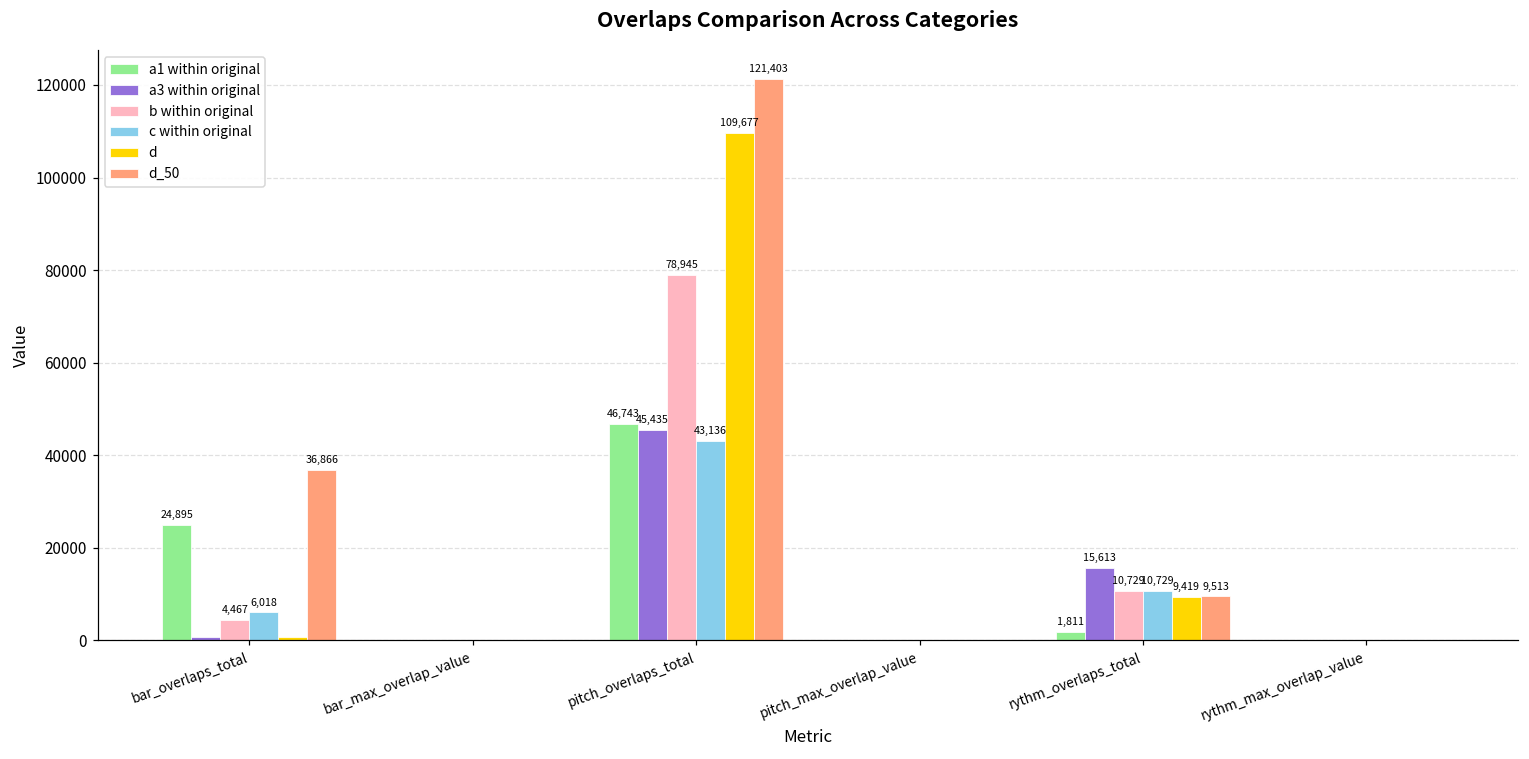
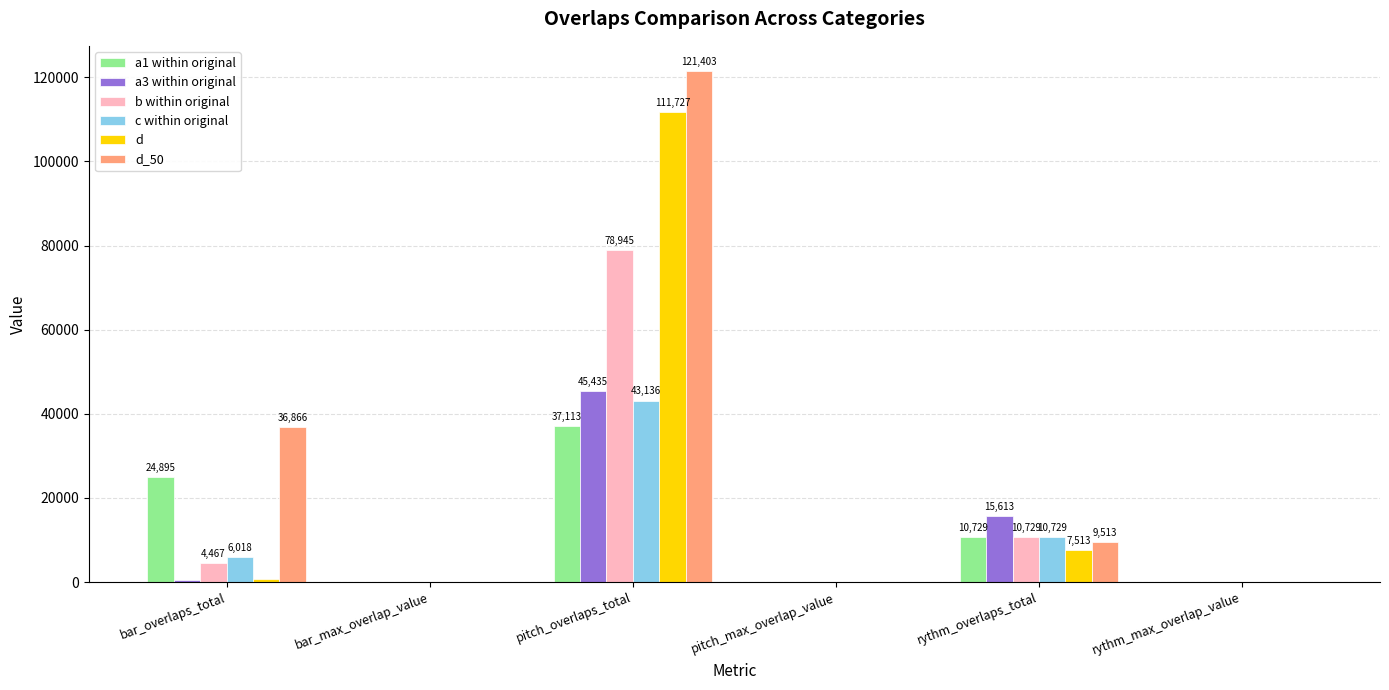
  {
    "a1 within original": {
      "bar_overlaps_total": "24,895",
-     "pitch_overlaps_total": "46,743",
-     "rythm_overlaps_total": "1,811"
+     "pitch_overlaps_total": "37,113",
+     "rythm_overlaps_total": "10,729"
    },
    "a3 within original": {
      "pitch_overlaps_total": "45,435",
      "rythm_overlaps_total": "15,613"
    },
    "b within original": {
      "bar_overlaps_total": "4,467",
      "pitch_overlaps_total": "78,945",
      "rythm_overlaps_total": "10,729"
    },
    "c within original": {
      "bar_overlaps_total": "6,018",
      "pitch_overlaps_total": "43,136",
      "rythm_overlaps_total": "10,729"
    },
    "d": {
-     "pitch_overlaps_total": "109,677",
-     "rythm_overlaps_total": "9,419"
+     "pitch_overlaps_total": "111,727",
+     "rythm_overlaps_total": "7,513"
    },
    "d_50": {
      "bar_overlaps_total": "36,866",
      "pitch_overlaps_total": "121,403",
      "rythm_overlaps_total": "9,513"
    }
  }
